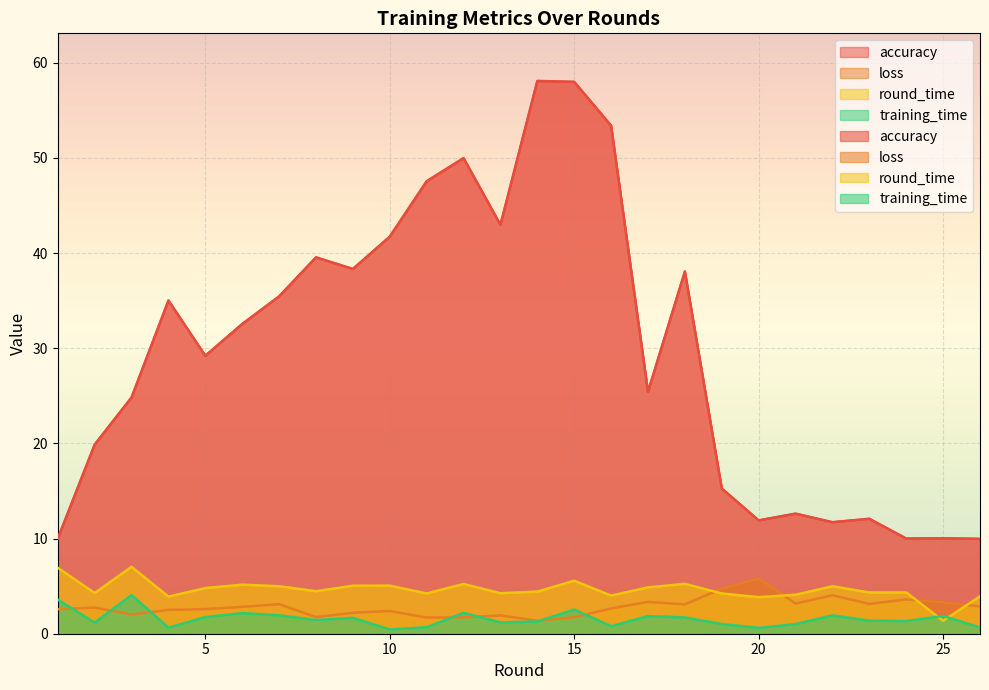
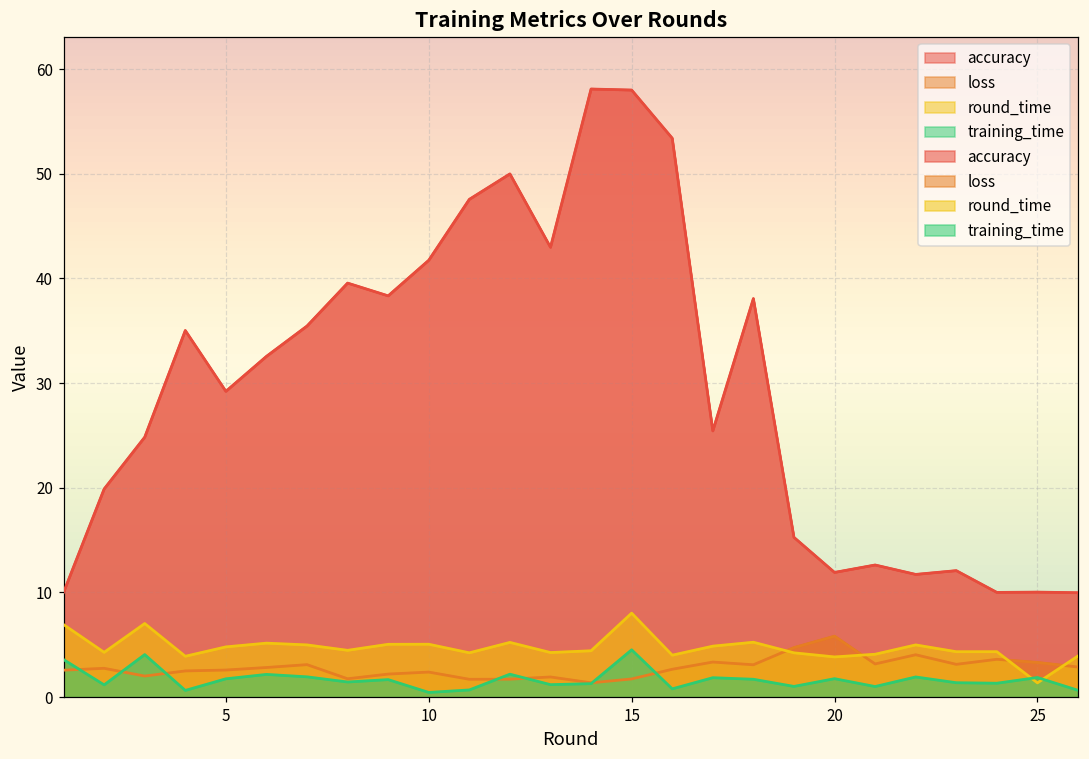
  {
    "round_time": {
      "5": 5,
      "10": 5,
-     "15": 6,
+     "15": 8,
      "20": 4,
      "25": 1
    },
    "training_time": {
      "5": 2,
      "10": 0,
-     "15": 3,
-     "20": 1,
+     "15": 5,
+     "20": 2,
      "25": 2
    }
  }
